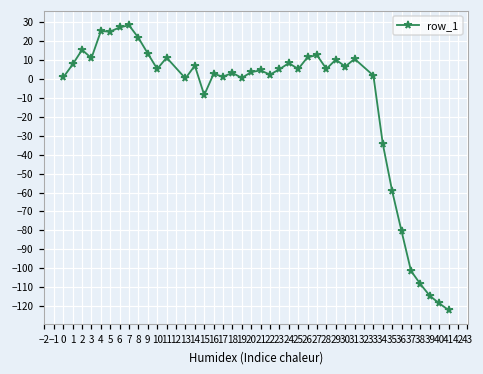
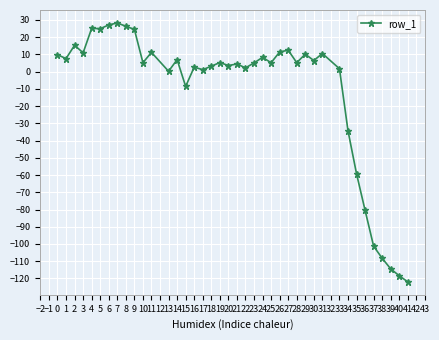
  {
-   "0": 1,
+   "0": 10,
    "1": 8,
    "2": 15,
    "3": 11,
    "4": 25,
    "5": 25,
    "6": 27,
    "7": 28,
-   "8": 22,
-   "9": 13,
+   "8": 26,
+   "9": 24,
    "10": 5,
    "11": 11,
    "14": 7,
    "15": -9,
    "16": 3,
    "17": 1,
    "18": 3,
-   "19": 0,
+   "19": 5,
    "41": -122
  }
